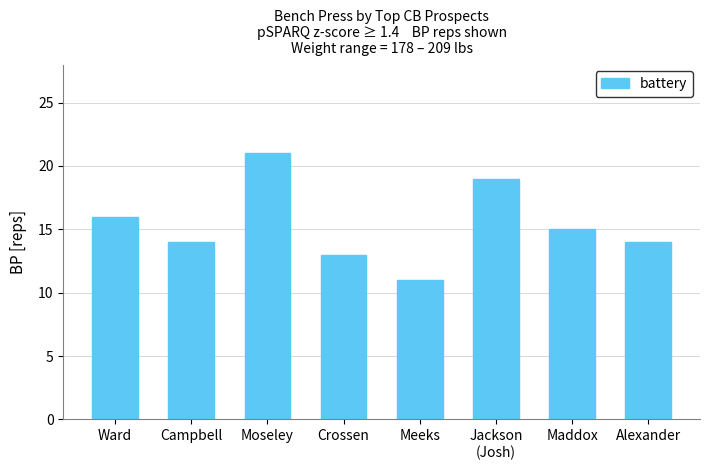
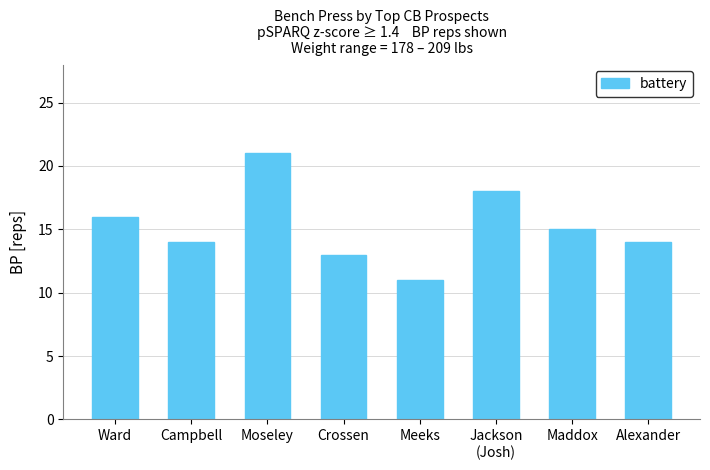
  {
    "Ward": 16,
    "Campbell": 14,
    "Moseley": 21,
    "Crossen": 13,
    "Meeks": 11,
-   "Jackson (Josh)": 19,
+   "Jackson (Josh)": 18,
    "Maddox": 15,
    "Alexander": 14
  }
